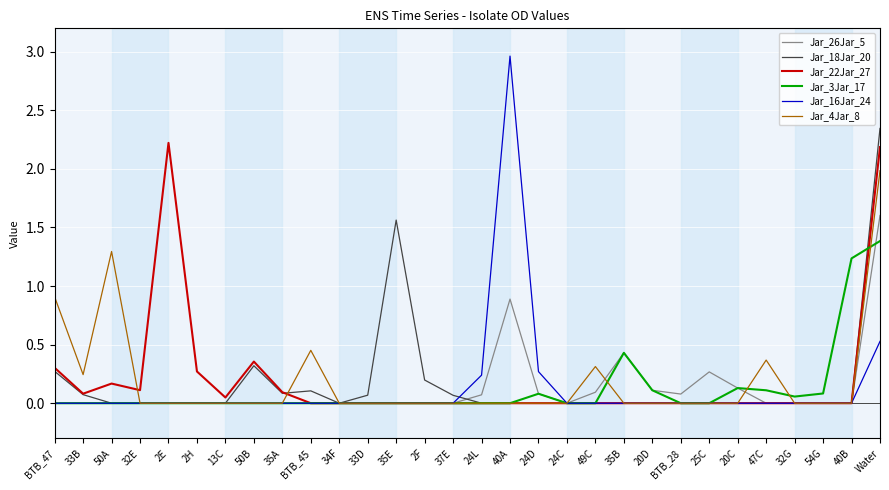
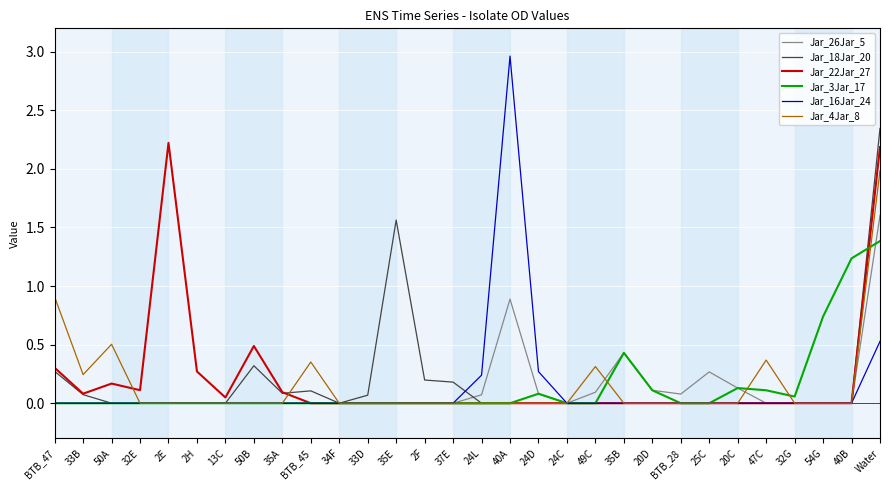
  {
    "Jar_26Jar_5": {
      "24L": 0.07,
      "40A": 0.89,
      "49C": 0.09,
      "BTB_28": 0.08,
      "25C": 0.27,
      "Water": 1.60
    },
    "Jar_18Jar_20": {
      "BTB_47": 0.27,
      "50B": 0.32,
      "BTB_45": 0.11,
      "33D": 0.07,
      "35E": 1.56,
      "2F": 0.20,
-     "37E": 0.07,
+     "37E": 0.18,
      "Water": 2.35
    },
    "Jar_22Jar_27": {
      "BTB_47": 0.30,
      "50A": 0.17,
      "32E": 0.11,
      "2E": 2.22,
      "2H": 0.27,
      "13C": 0.05,
-     "50B": 0.36,
+     "50B": 0.49,
      "Water": 2.19
    },
    "Jar_3Jar_17": {
      "47C": 0.11,
      "32G": 0.06,
-     "54G": 0.08,
+     "54G": 0.74,
      "40B": 1.24,
      "Water": 1.38
    },
    "Jar_16Jar_24": {
      "24L": 0.24,
      "40A": 2.96,
      "24D": 0.27,
      "Water": 0.53
    },
    "Jar_4Jar_8": {
      "BTB_47": 0.91,
      "33B": 0.24,
-     "50A": 1.30,
-     "BTB_45": 0.45,
+     "50A": 0.50,
+     "BTB_45": 0.35,
      "49C": 0.31,
      "47C": 0.37,
      "Water": 1.98
    }
  }
